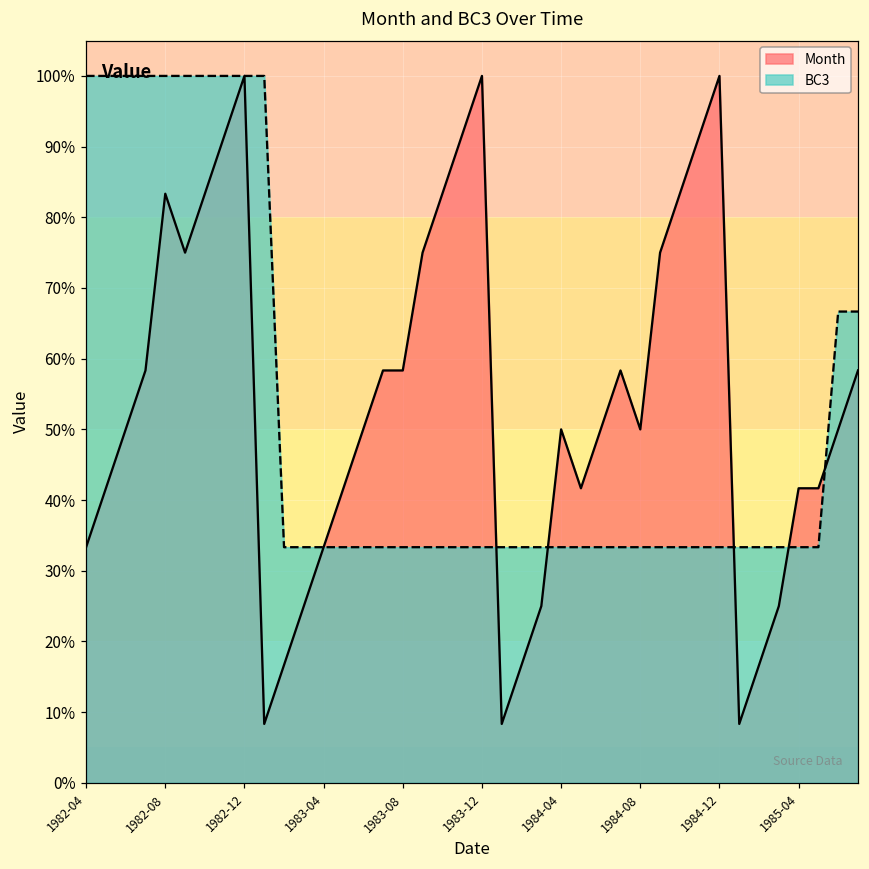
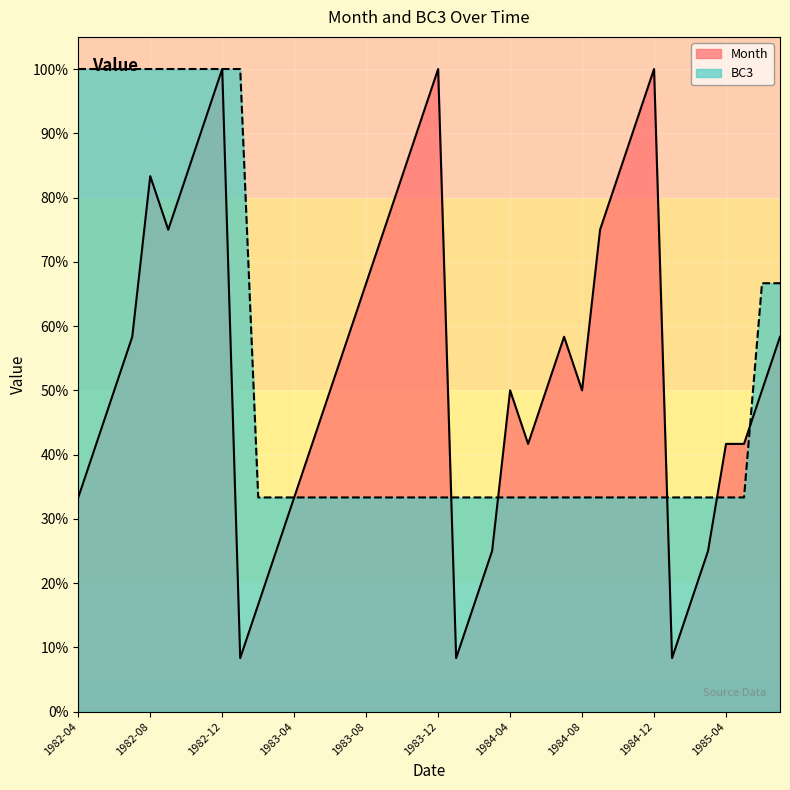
  {
    "Month": {
      "1982-04": "33%",
      "1982-08": "83%",
-     "1983-08": "58%",
+     "1983-08": "67%",
      "1983-12": "100%",
      "1984-04": "50%",
      "1984-08": "50%",
      "1984-12": "100%",
      "1985-04": "42%"
    },
    "BC3": {
      "1982-04": "100%",
      "1982-08": "100%",
      "1983-08": "33%",
      "1983-12": "33%",
      "1984-04": "33%",
      "1984-08": "33%",
      "1984-12": "33%",
      "1985-04": "33%"
    }
  }
